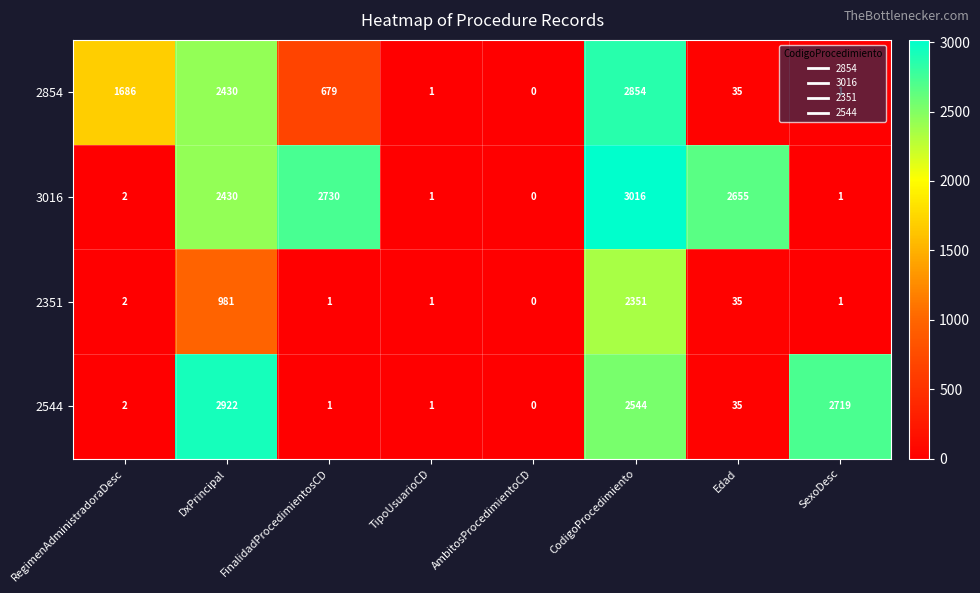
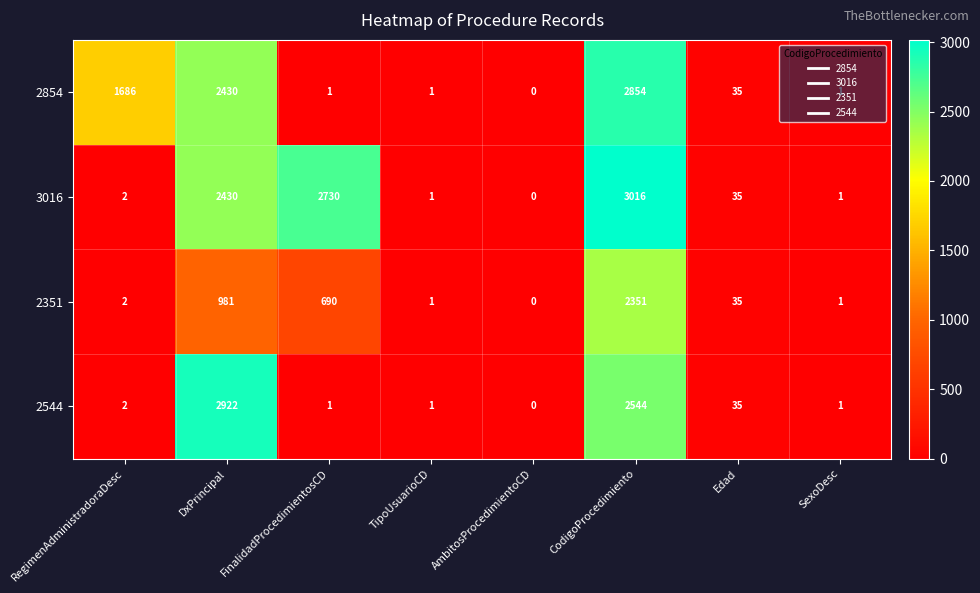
  {
    "2854": {
      "RegimenAdministradoraDesc": 1686,
      "DxPrincipal": 2430,
-     "FinalidadProcedimientosCD": 679,
+     "FinalidadProcedimientosCD": 1,
      "TipoUsuarioCD": 1,
      "AmbitosProcedimientoCD": 0,
      "CodigoProcedimiento": 2854,
      "Edad": 35
    },
    "3016": {
      "RegimenAdministradoraDesc": 2,
      "DxPrincipal": 2430,
      "FinalidadProcedimientosCD": 2730,
      "TipoUsuarioCD": 1,
      "AmbitosProcedimientoCD": 0,
      "CodigoProcedimiento": 3016,
-     "Edad": 2655,
+     "Edad": 35,
      "SexoDesc": 1
    },
    "2351": {
      "RegimenAdministradoraDesc": 2,
      "DxPrincipal": 981,
-     "FinalidadProcedimientosCD": 1,
+     "FinalidadProcedimientosCD": 690,
      "TipoUsuarioCD": 1,
      "AmbitosProcedimientoCD": 0,
      "CodigoProcedimiento": 2351,
      "Edad": 35,
      "SexoDesc": 1
    },
    "2544": {
      "RegimenAdministradoraDesc": 2,
      "DxPrincipal": 2922,
      "FinalidadProcedimientosCD": 1,
      "TipoUsuarioCD": 1,
      "AmbitosProcedimientoCD": 0,
      "CodigoProcedimiento": 2544,
      "Edad": 35,
-     "SexoDesc": 2719
+     "SexoDesc": 1
    }
  }
